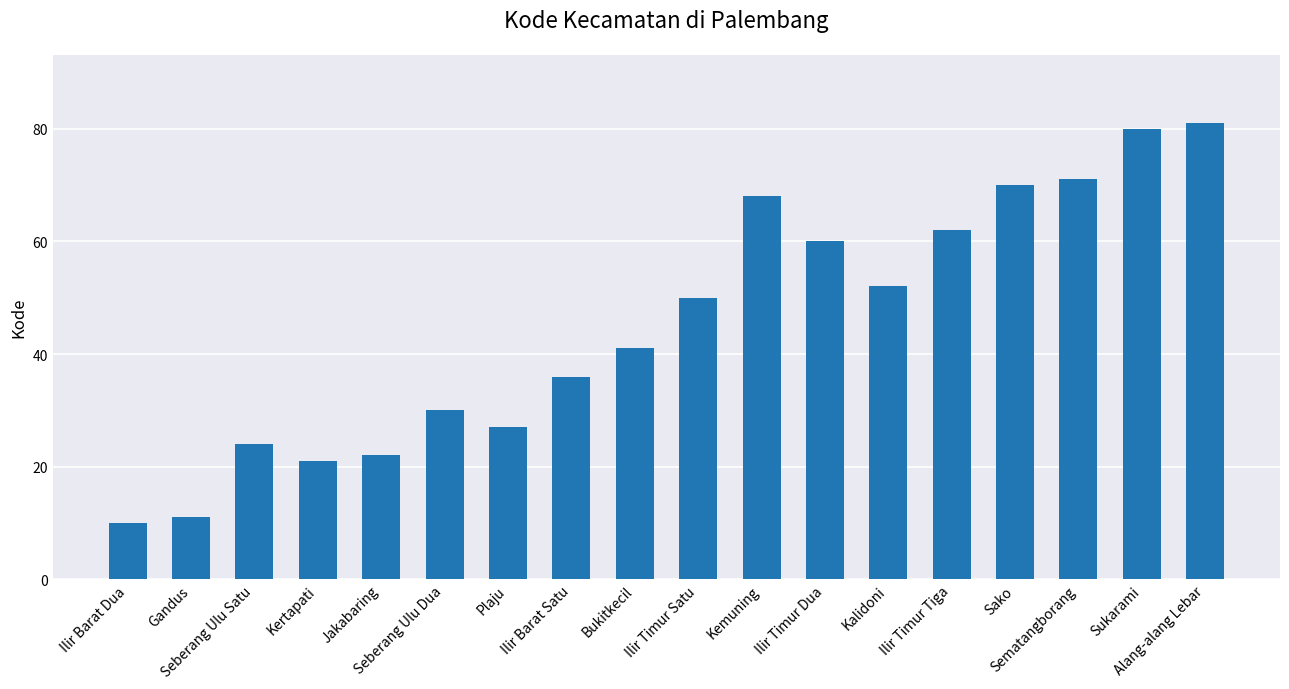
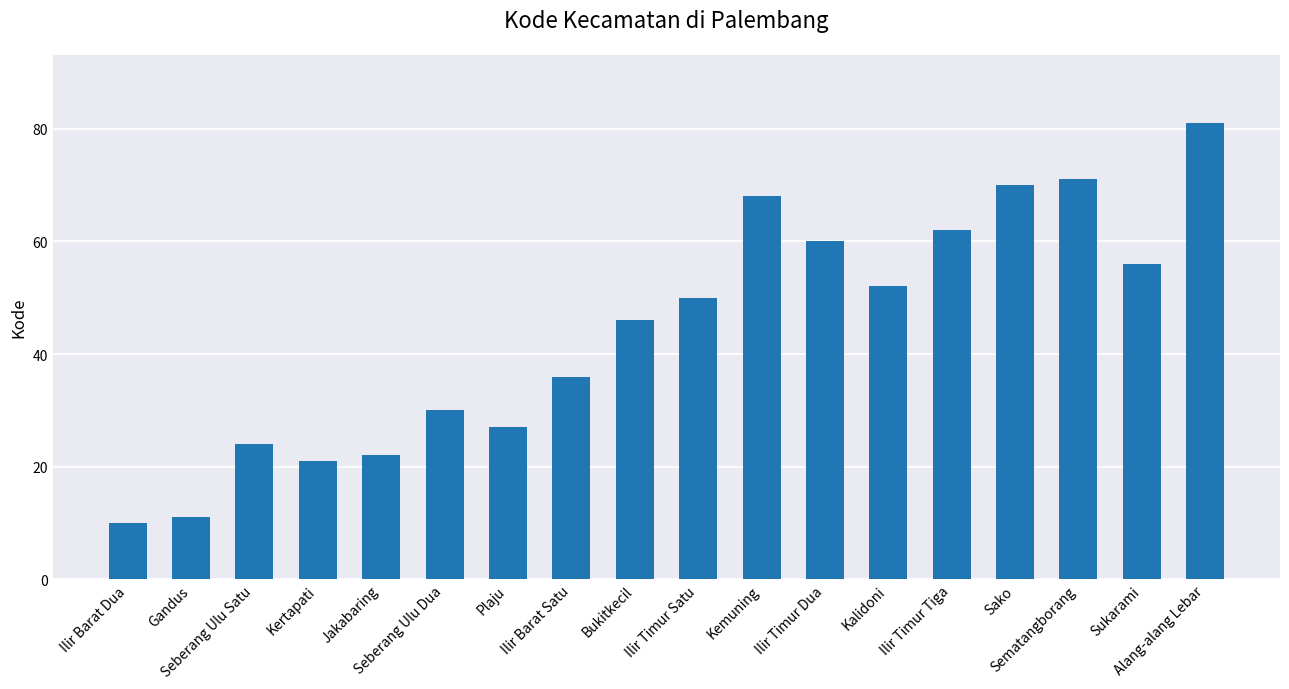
  {
    "Ilir Barat Dua": 10,
    "Gandus": 11,
    "Seberang Ulu Satu": 24,
    "Kertapati": 21,
    "Jakabaring": 22,
    "Seberang Ulu Dua": 30,
    "Plaju": 27,
    "Ilir Barat Satu": 36,
-   "Bukitkecil": 41,
+   "Bukitkecil": 46,
    "Ilir Timur Satu": 50,
    "Kemuning": 68,
    "Ilir Timur Dua": 60,
    "Kalidoni": 52,
    "Ilir Timur Tiga": 62,
    "Sako": 70,
    "Sematangborang": 71,
-   "Sukarami": 80,
+   "Sukarami": 56,
    "Alang-alang Lebar": 81
  }
